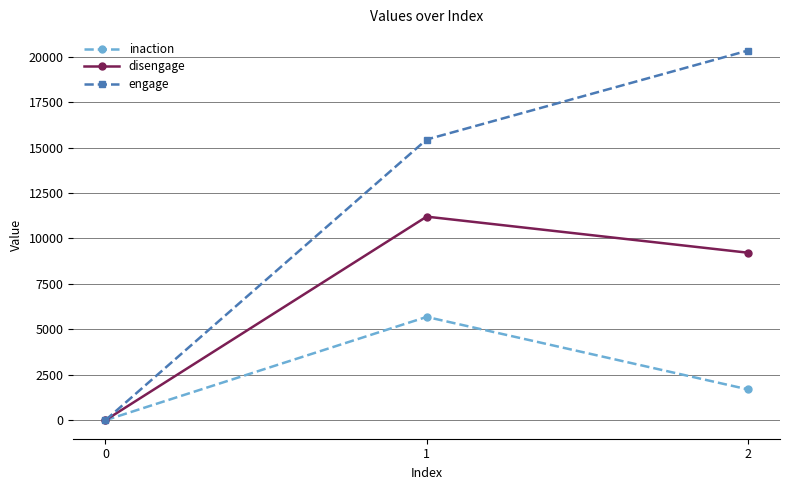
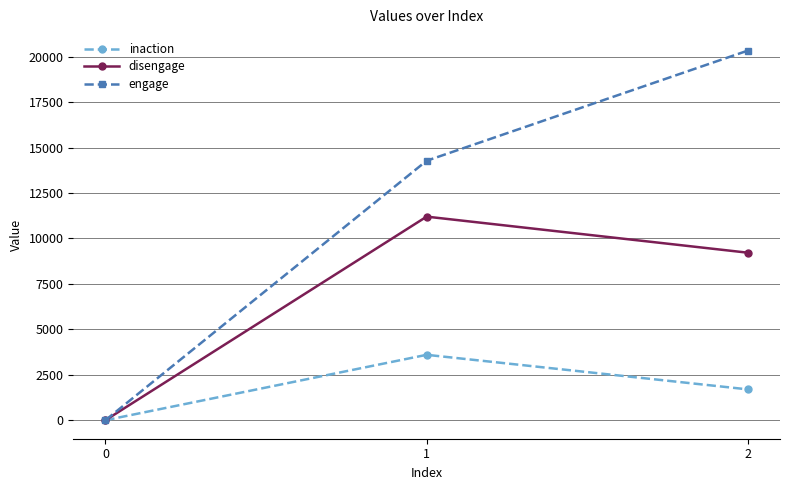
  {
    "inaction": {
-     "1": 5700,
+     "1": 3600,
      "2": 1700
    },
    "disengage": {
      "1": 11200,
      "2": 9200
    },
    "engage": {
-     "1": 15400,
+     "1": 14300,
      "2": 20300
    }
  }
